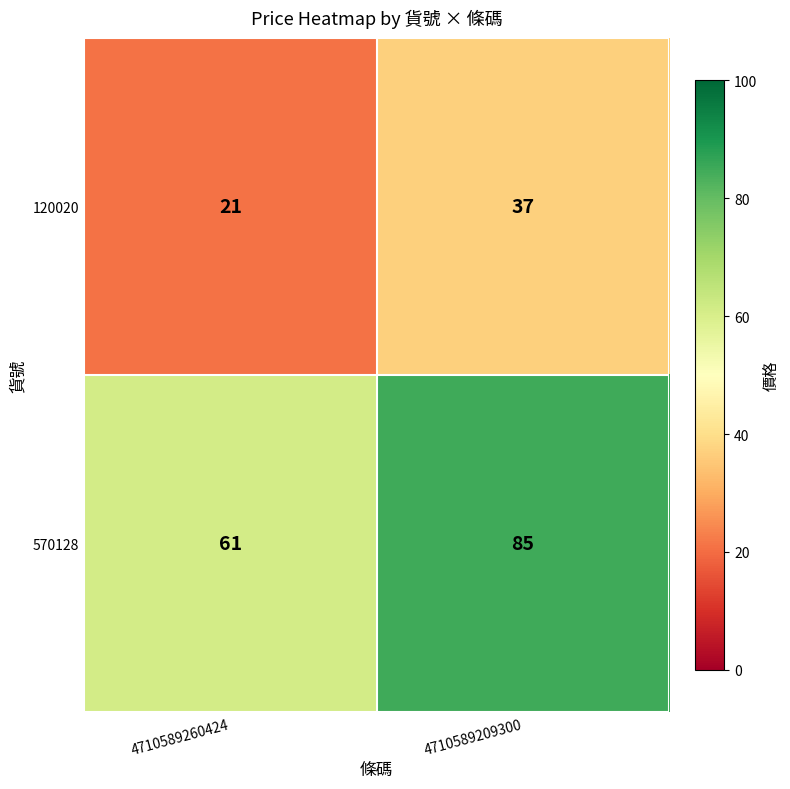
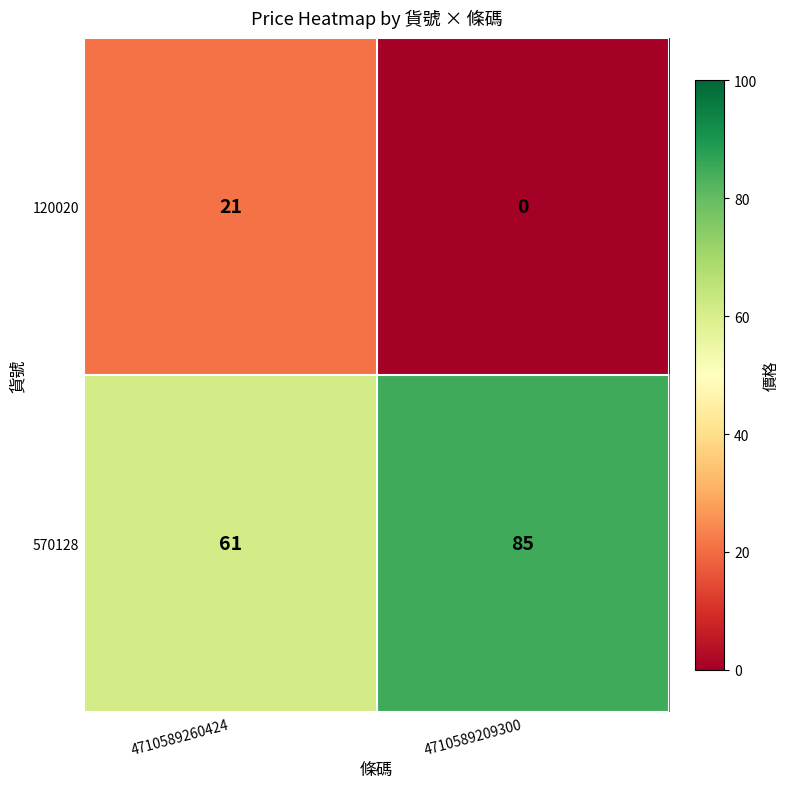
  {
    "120020": {
      "4710589260424": 21,
-     "4710589209300": 37
+     "4710589209300": 0
    },
    "570128": {
      "4710589260424": 61,
      "4710589209300": 85
    }
  }
